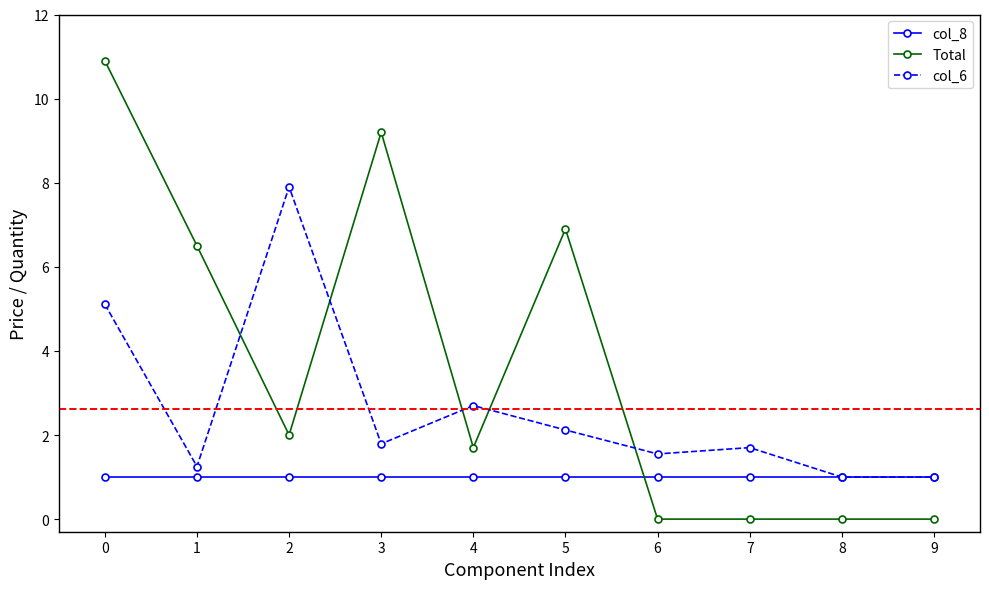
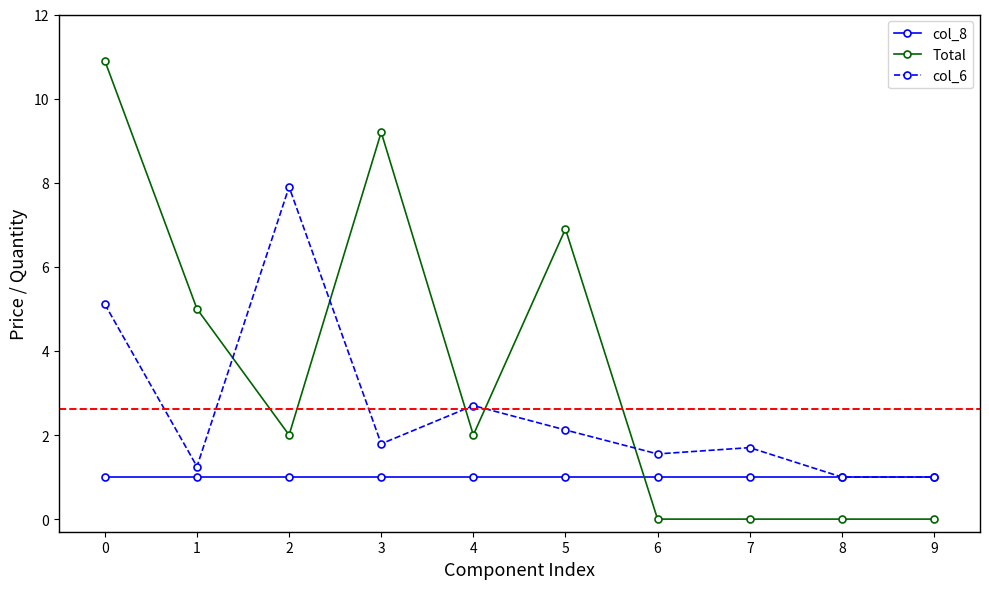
  {
    "Total": {
      "0": 10.9,
-     "1": 6.5,
+     "1": 5.0,
      "2": 2.0,
      "3": 9.2,
-     "4": 1.7,
+     "4": 2.0,
      "5": 6.9,
      "6": 0.0,
      "7": 0.0,
      "8": 0.0,
      "9": 0.0
    }
  }
